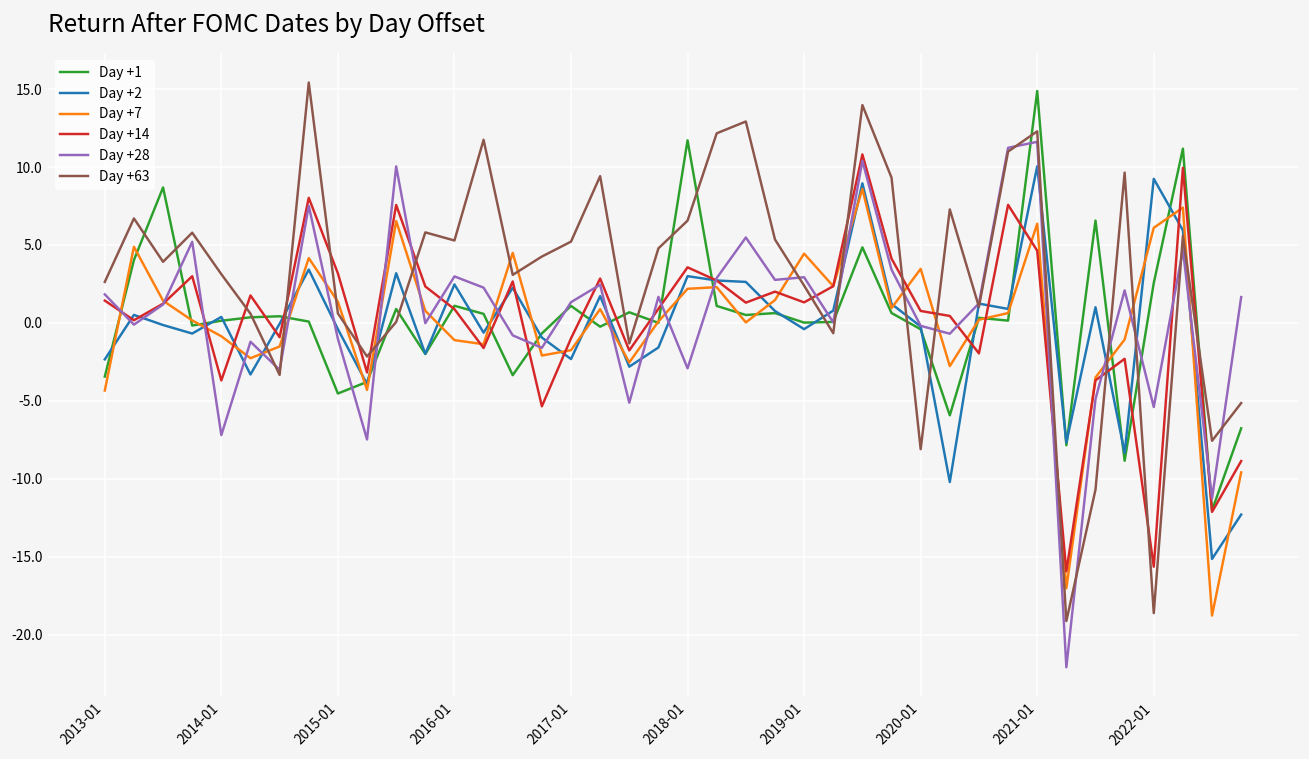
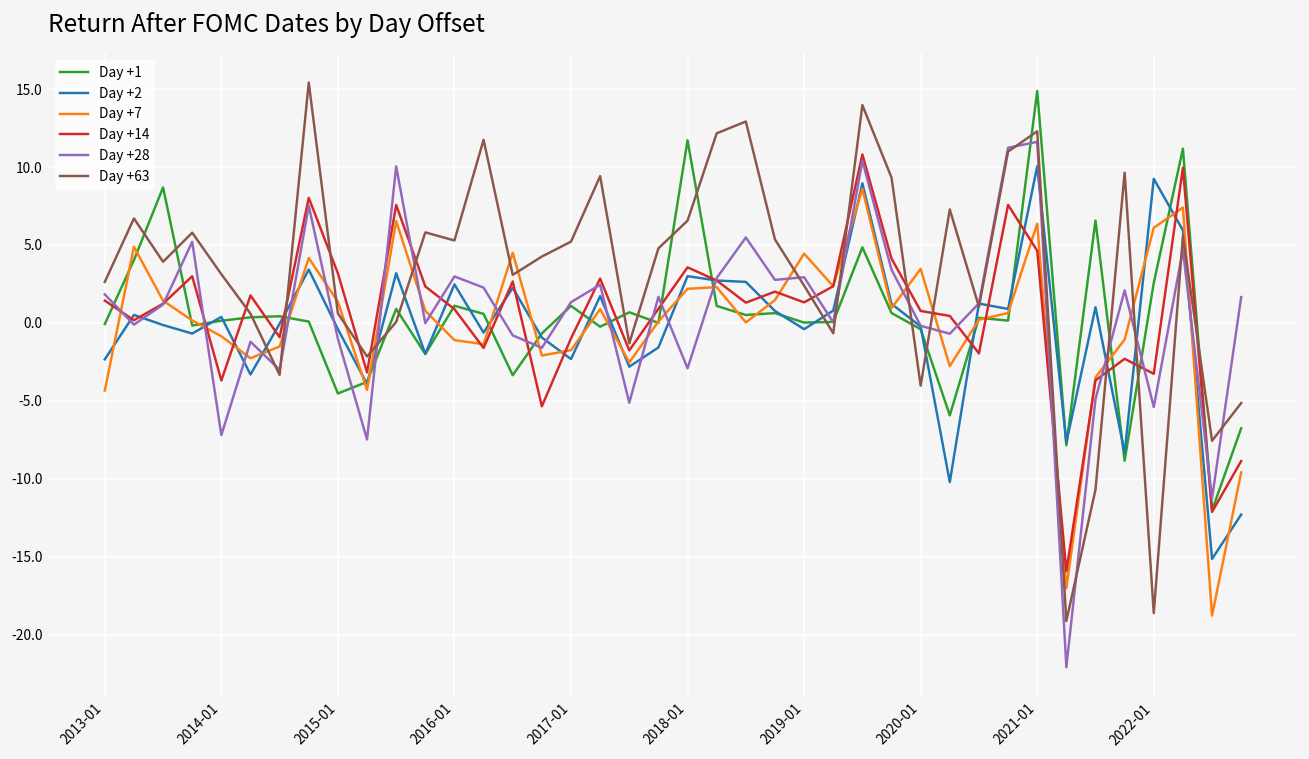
  {
    "Day +1": {
-     "2013-01": -3.4,
+     "2013-01": -0.1,
      "2014-01": 0.1,
      "2015-01": -4.5,
      "2016-01": 1.1,
      "2017-01": 1.1,
      "2018-01": 11.7,
      "2019-01": 0.0,
      "2021-01": 14.9,
      "2022-01": 2.6
    },
    "Day +2": {
      "2013-01": -2.3,
      "2014-01": 0.4,
      "2015-01": -0.4,
      "2016-01": 2.5,
      "2017-01": -2.3,
      "2018-01": 3.0,
      "2019-01": -0.4,
      "2021-01": 10.0,
      "2022-01": 9.2
    },
    "Day +7": {
      "2013-01": -4.3,
      "2014-01": -0.9,
      "2015-01": 1.4,
      "2016-01": -1.1,
      "2017-01": -1.8,
      "2018-01": 2.2,
      "2019-01": 4.4,
      "2020-01": 3.5,
      "2021-01": 6.4,
      "2022-01": 6.1
    },
    "Day +14": {
      "2013-01": 1.4,
      "2014-01": -3.7,
      "2015-01": 3.2,
      "2016-01": 0.9,
      "2017-01": -1.0,
      "2018-01": 3.6,
      "2019-01": 1.3,
      "2020-01": 0.8,
      "2021-01": 4.6,
-     "2022-01": -15.6
+     "2022-01": -3.3
    },
    "Day +28": {
      "2013-01": 1.8,
      "2014-01": -7.2,
      "2015-01": -1.0,
      "2016-01": 3.0,
      "2017-01": 1.3,
      "2018-01": -2.9,
      "2019-01": 2.9,
      "2021-01": 11.6,
      "2022-01": -5.4
    },
    "Day +63": {
      "2013-01": 2.6,
      "2014-01": 3.1,
      "2015-01": 0.6,
      "2016-01": 5.3,
      "2017-01": 5.2,
      "2018-01": 6.6,
      "2019-01": 2.4,
-     "2020-01": -8.1,
+     "2020-01": -4.0,
      "2021-01": 12.3,
      "2022-01": -18.6
    }
  }
